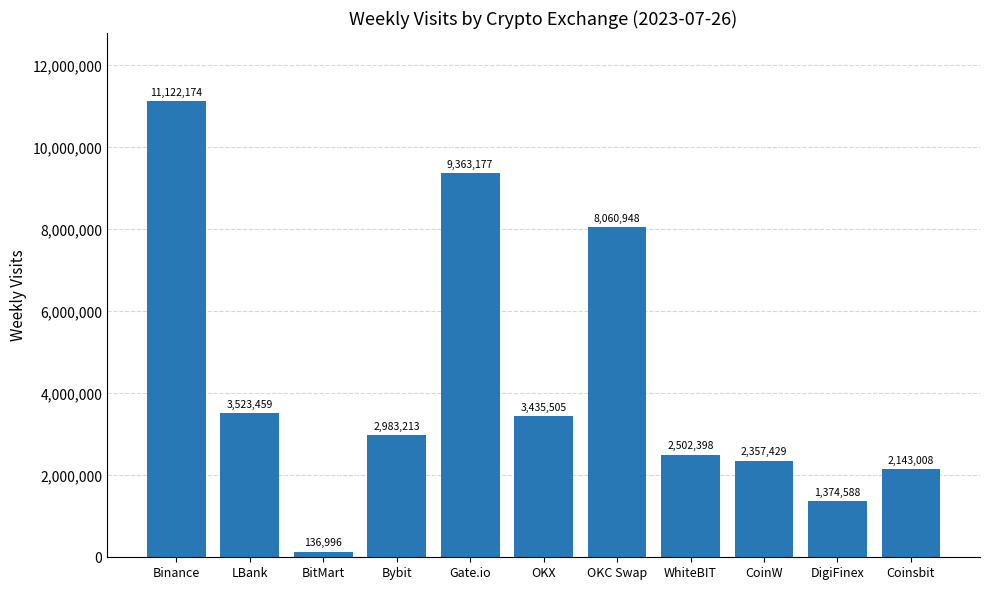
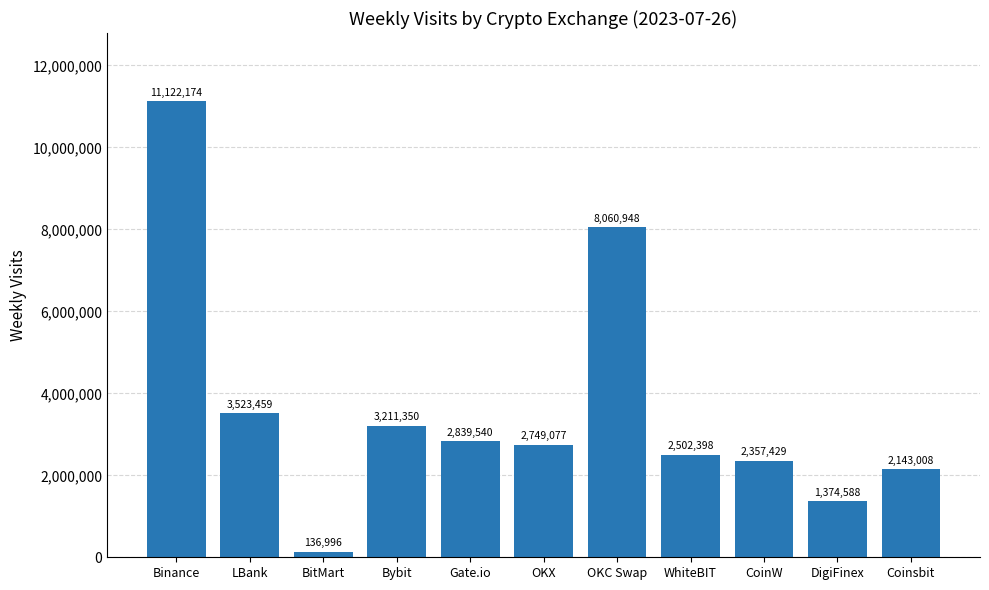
  {
    "Binance": "11,122,174",
    "LBank": "3,523,459",
    "BitMart": "136,996",
-   "Bybit": "2,983,213",
-   "Gate.io": "9,363,177",
-   "OKX": "3,435,505",
+   "Bybit": "3,211,350",
+   "Gate.io": "2,839,540",
+   "OKX": "2,749,077",
    "OKC Swap": "8,060,948",
    "WhiteBIT": "2,502,398",
    "CoinW": "2,357,429",
    "DigiFinex": "1,374,588",
    "Coinsbit": "2,143,008"
  }
